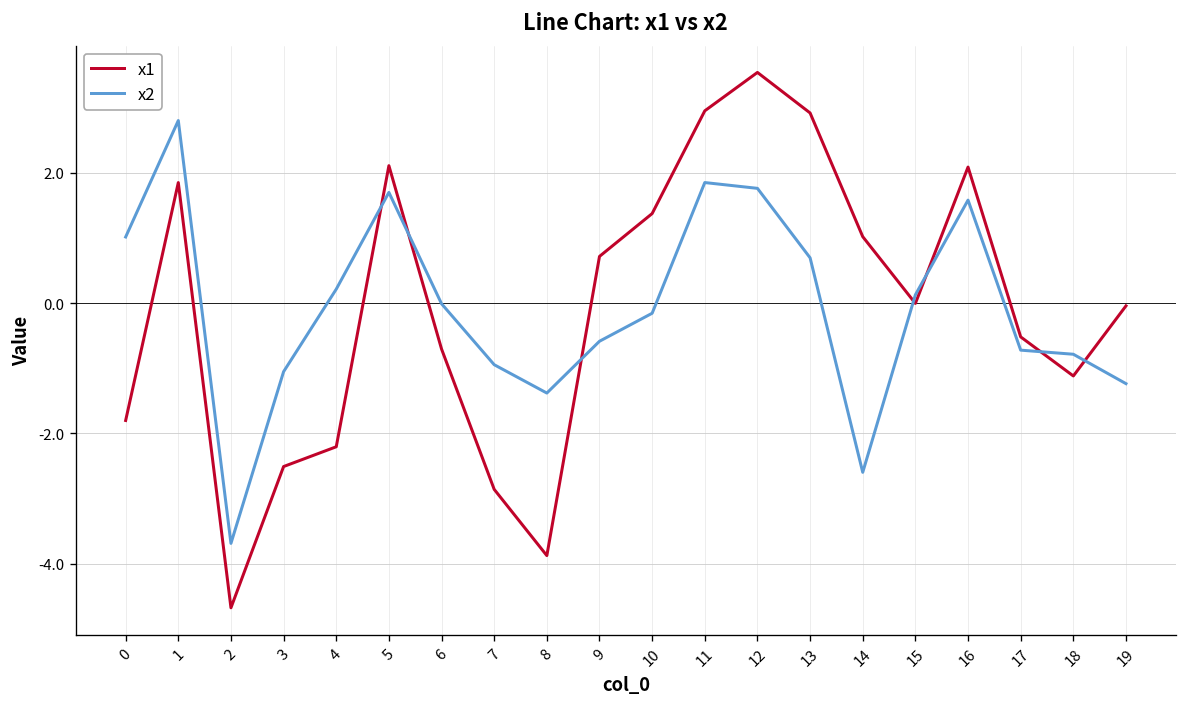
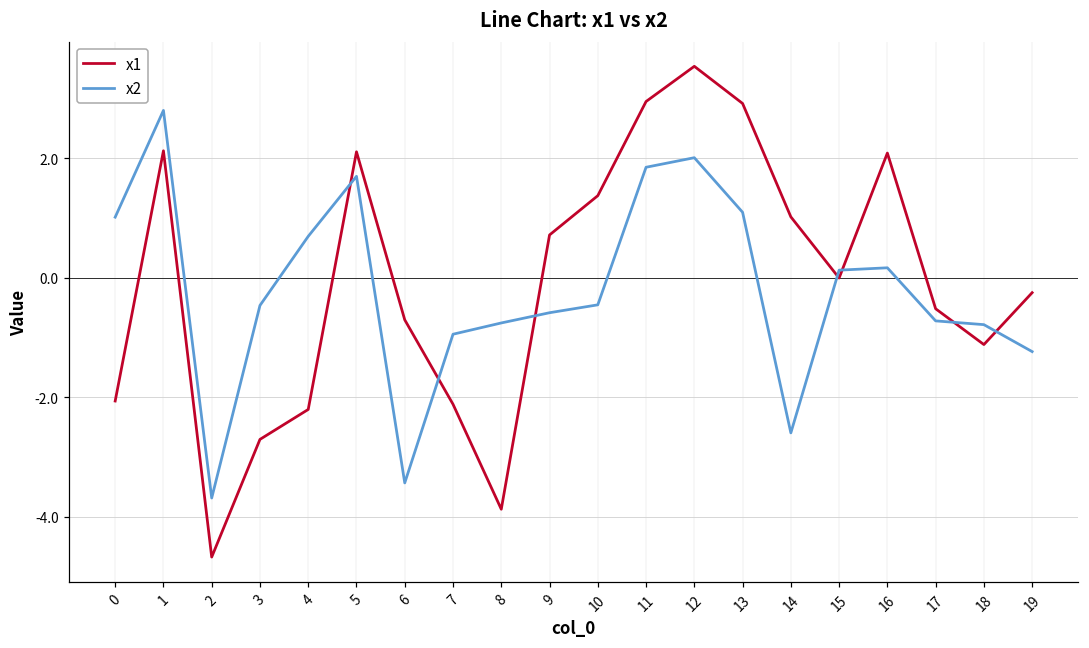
  {
    "x1": {
-     "0": -1.8,
-     "1": 1.9,
+     "0": -2.1,
+     "1": 2.1,
      "2": -4.7,
-     "3": -2.5,
+     "3": -2.7,
      "4": -2.2,
      "5": 2.1,
      "6": -0.7,
-     "7": -2.9,
+     "7": -2.1,
      "8": -3.9,
      "9": 0.7,
      "10": 1.4,
      "11": 3.0,
      "12": 3.5,
      "13": 2.9,
      "14": 1.0,
      "15": 0.0,
      "16": 2.1,
      "17": -0.5,
      "18": -1.1,
-     "19": 0.0
+     "19": -0.2
    },
    "x2": {
      "0": 1.0,
      "1": 2.8,
      "2": -3.7,
-     "3": -1.1,
-     "4": 0.2,
+     "3": -0.5,
+     "4": 0.7,
      "5": 1.7,
-     "6": 0.0,
+     "6": -3.4,
      "7": -0.9,
-     "8": -1.4,
+     "8": -0.8,
      "9": -0.6,
-     "10": -0.2,
+     "10": -0.5,
      "11": 1.9,
-     "12": 1.8,
-     "13": 0.7,
+     "12": 2.0,
+     "13": 1.1,
      "14": -2.6,
      "15": 0.1,
-     "16": 1.6,
+     "16": 0.2,
      "17": -0.7,
      "18": -0.8,
      "19": -1.2
    }
  }
